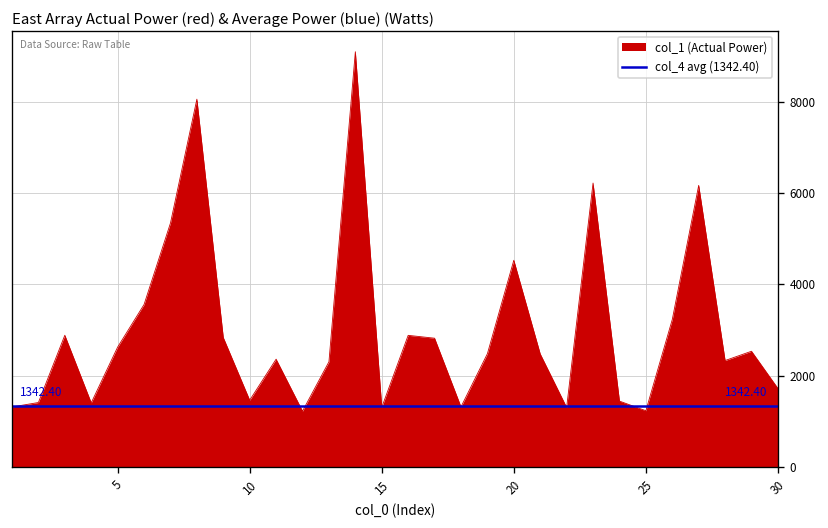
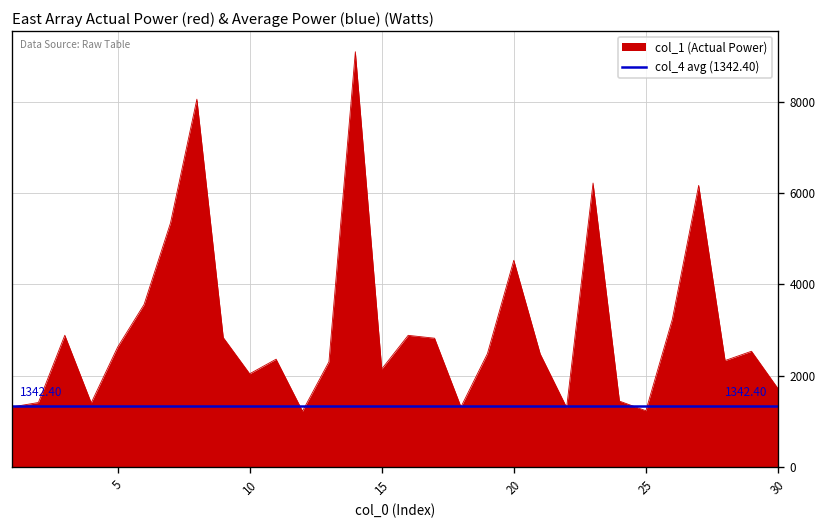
  {
    "5": 2600,
-   "10": 1500,
-   "15": 1300,
+   "10": 2000,
+   "15": 2100,
    "20": 4500,
    "25": 1200
  }
